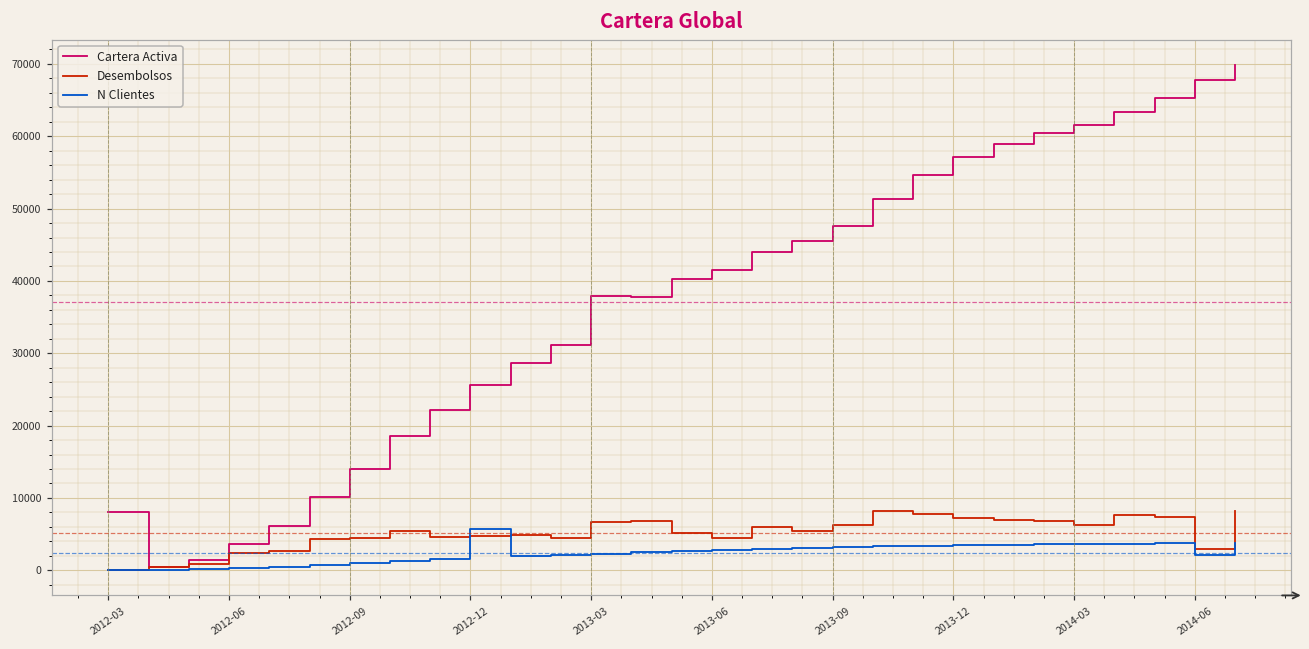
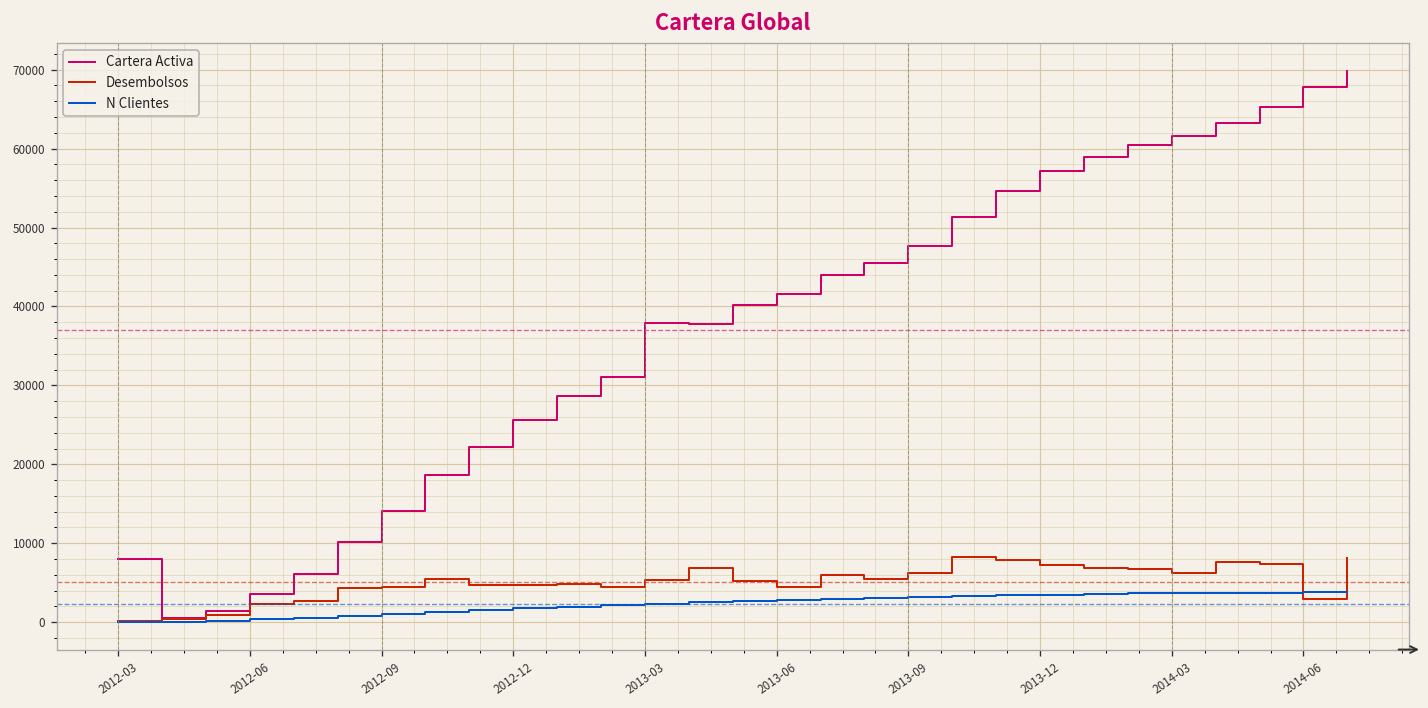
  {
    "Cartera Activa": {
      "2012-03": 8000,
      "2012-06": 4000,
      "2012-09": 14000,
      "2012-12": 26000,
      "2013-03": 38000,
      "2013-06": 42000,
      "2013-09": 48000,
      "2013-12": 57000,
      "2014-03": 62000,
      "2014-06": 68000
    },
    "Desembolsos": {
      "2012-06": 2000,
      "2012-09": 4000,
      "2012-12": 5000,
-     "2013-03": 7000,
+     "2013-03": 5000,
      "2013-06": 4000,
      "2013-09": 6000,
      "2013-12": 7000,
      "2014-03": 6000,
      "2014-06": 3000
    },
    "N Clientes": {
      "2012-06": 0,
      "2012-09": 1000,
-     "2012-12": 6000,
+     "2012-12": 2000,
      "2013-03": 2000,
      "2013-06": 3000,
      "2013-09": 3000,
      "2013-12": 3000,
      "2014-03": 4000,
-     "2014-06": 2000
+     "2014-06": 4000
    }
  }
